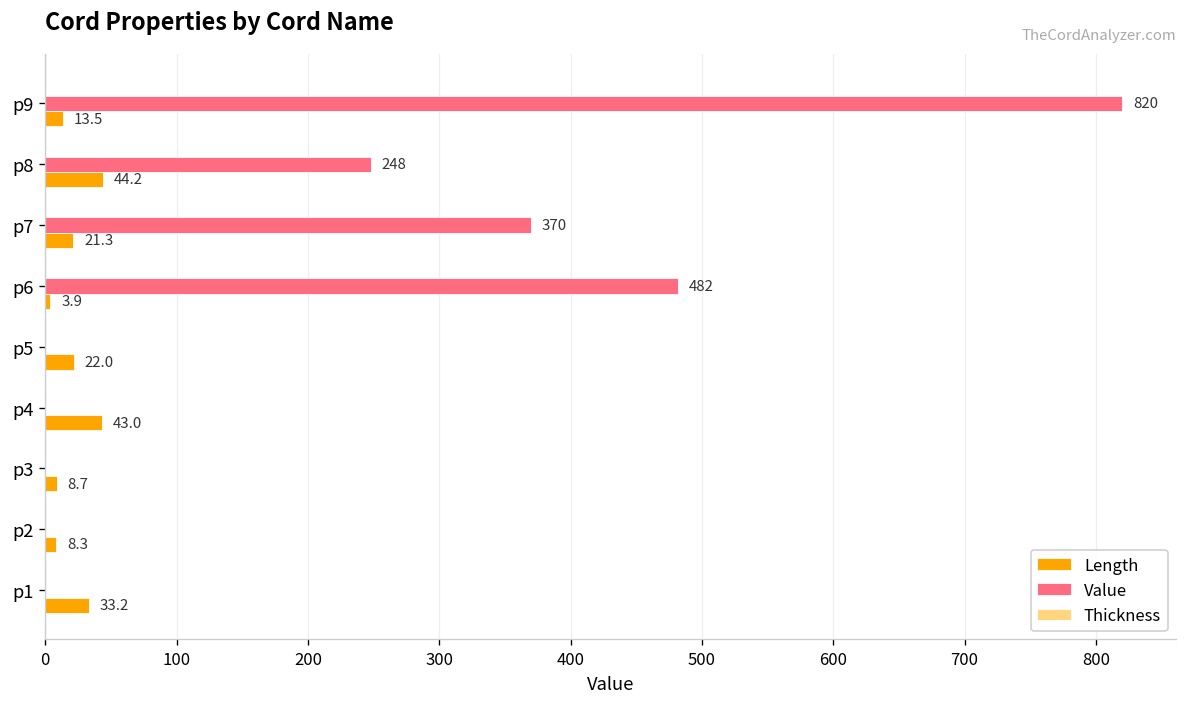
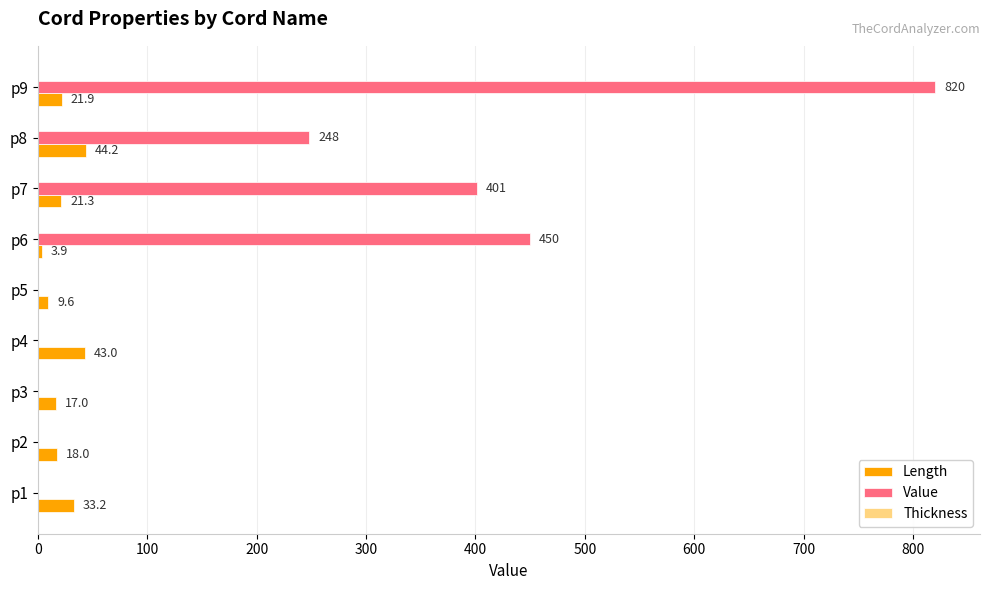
  {
    "Length": {
-     "p9": 13.5,
+     "p9": 21.9,
      "p8": 44.2,
      "p7": 21.3,
      "p6": 3.9,
-     "p5": 22.0,
+     "p5": 9.6,
      "p4": 43.0,
-     "p3": 8.7,
-     "p2": 8.3,
+     "p3": 17.0,
+     "p2": 18.0,
      "p1": 33.2
    },
    "Value": {
      "p9": 820,
      "p8": 248,
-     "p7": 370,
-     "p6": 482
+     "p7": 401,
+     "p6": 450
    },
    "Thickness": {
      "p9": 0,
      "p8": 0,
      "p7": 0,
      "p6": 0,
      "p5": 0,
      "p4": 0,
      "p3": 0,
      "p2": 0,
      "p1": 0
    }
  }
